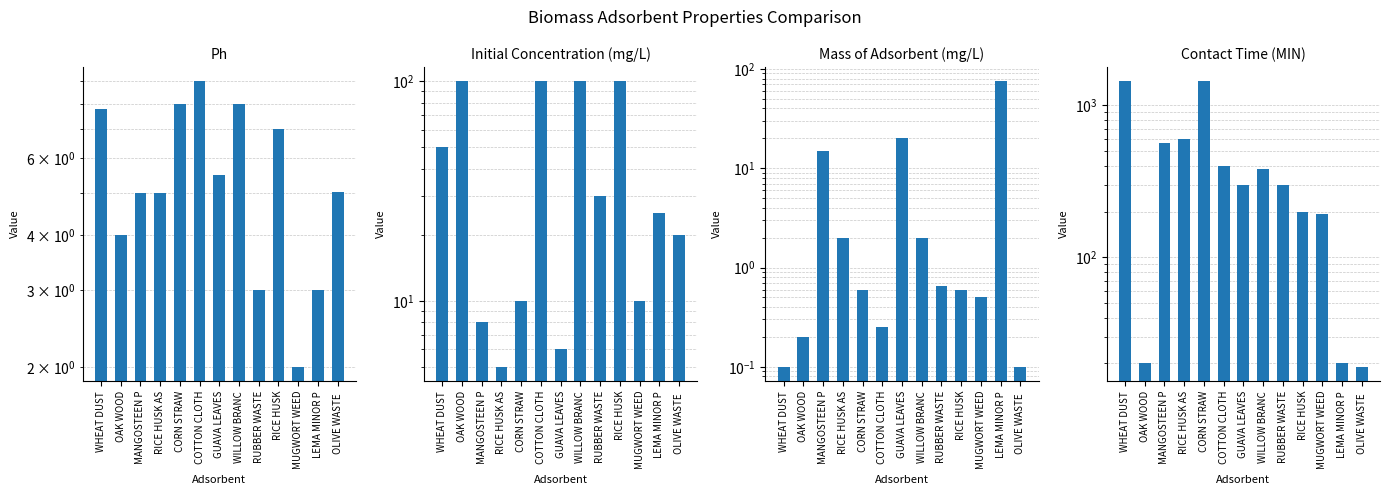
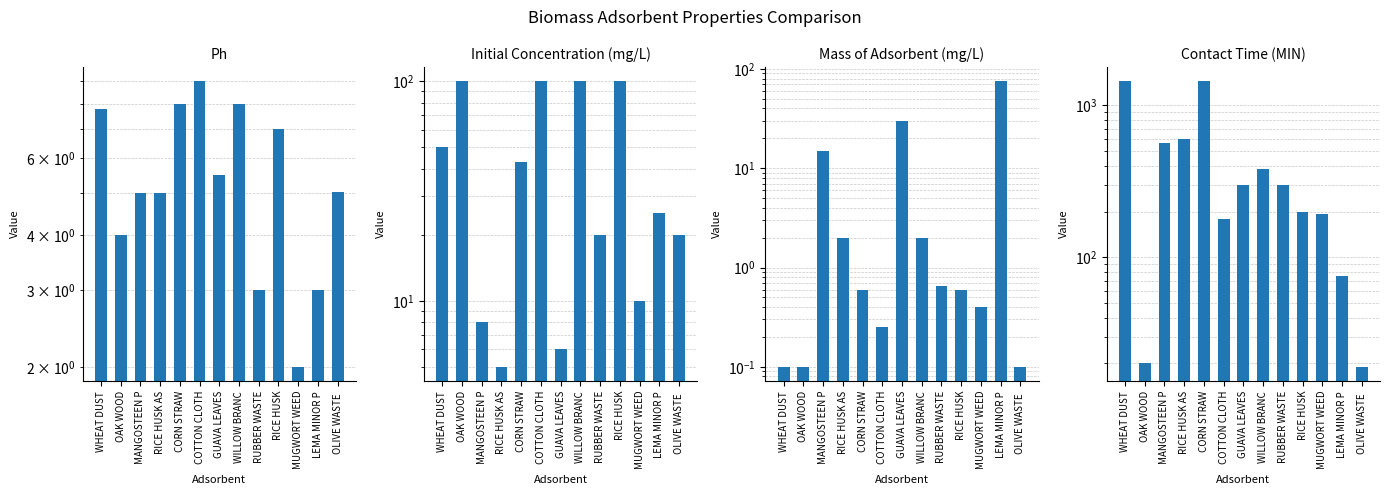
  {
    "Initial Concentration (mg/L)": {
      "WHEAT DUST": 50,
      "OAK WOOD": 100,
      "MANGOSTEEN P": 8,
      "RICE HUSK AS": 5,
-     "CORN STRAW": 10,
+     "CORN STRAW": 43,
      "COTTON CLOTH": 100,
      "GUAVA LEAVES": 6,
      "WILLOW BRANC": 100,
-     "RUBBER WASTE": 30,
+     "RUBBER WASTE": 20,
      "RICE HUSK": 100,
      "MUGWORT WEED": 10,
      "LEMA MINOR P": 25,
      "OLIVE WASTE": 20
    },
    "Mass of Adsorbent (mg/L)": {
      "WHEAT DUST": 0.1,
-     "OAK WOOD": 0.2,
+     "OAK WOOD": 0.1,
      "MANGOSTEEN P": 15,
      "RICE HUSK AS": 2.0,
      "CORN STRAW": 0.6,
      "COTTON CLOTH": 0.25,
-     "GUAVA LEAVES": 20,
+     "GUAVA LEAVES": 30,
      "WILLOW BRANC": 2.0,
      "RUBBER WASTE": 0.7,
      "RICE HUSK": 0.6,
-     "MUGWORT WEED": 0.5,
+     "MUGWORT WEED": 0.4,
      "LEMA MINOR P": 80,
      "OLIVE WASTE": 0.1
    },
    "Contact Time (MIN)": {
      "WHEAT DUST": 1400,
      "OAK WOOD": 20,
      "MANGOSTEEN P": 570,
      "RICE HUSK AS": 600,
      "CORN STRAW": 1400,
-     "COTTON CLOTH": 400,
+     "COTTON CLOTH": 180,
      "GUAVA LEAVES": 300,
      "WILLOW BRANC": 380,
      "RUBBER WASTE": 300,
      "RICE HUSK": 200,
      "MUGWORT WEED": 190,
-     "LEMA MINOR P": 20,
+     "LEMA MINOR P": 80,
      "OLIVE WASTE": 19
    }
  }
